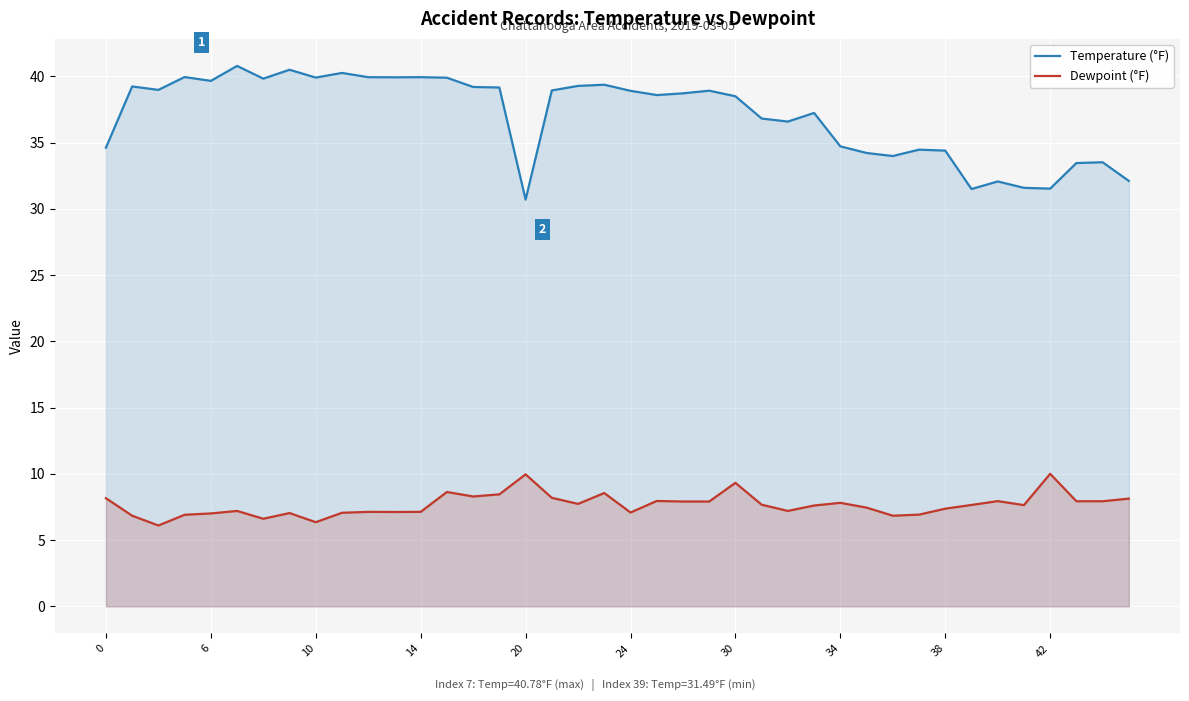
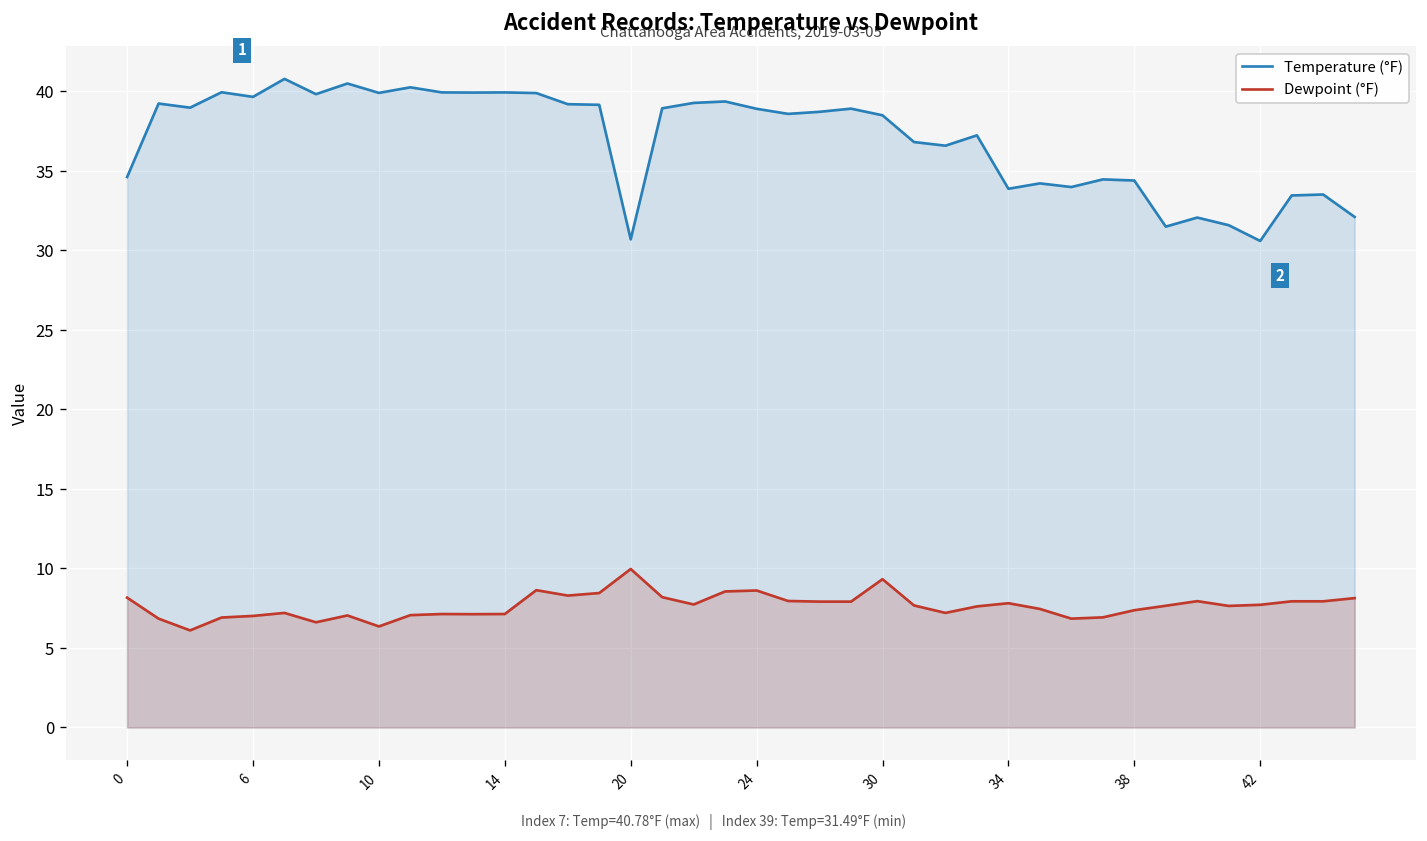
  {
    "Temperature (°F)": {
      "0": 34.6,
      "6": 39.7,
      "10": 39.9,
      "14": 39.9,
      "20": 30.7,
      "24": 38.9,
      "30": 38.5,
-     "34": 34.7,
+     "34": 33.9,
      "38": 34.4,
-     "42": 31.5
+     "42": 30.6
    },
    "Dewpoint (°F)": {
      "0": 8.2,
      "6": 7.0,
      "10": 6.4,
      "14": 7.1,
      "20": 10.0,
-     "24": 7.1,
+     "24": 8.6,
      "30": 9.3,
      "34": 7.8,
      "38": 7.4,
-     "42": 10.0
+     "42": 7.7
    }
  }
